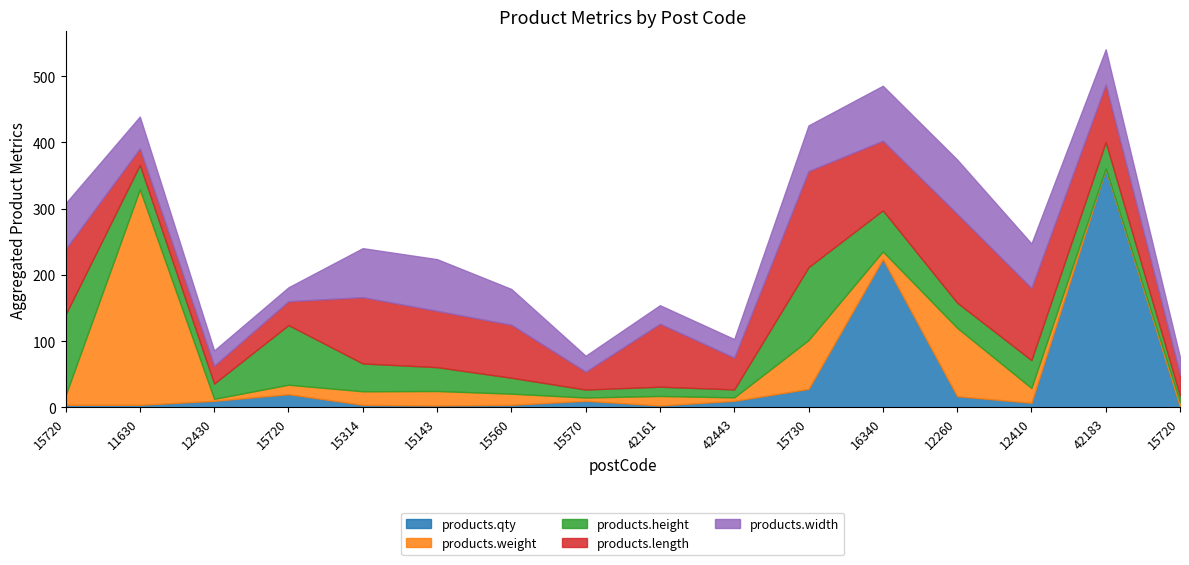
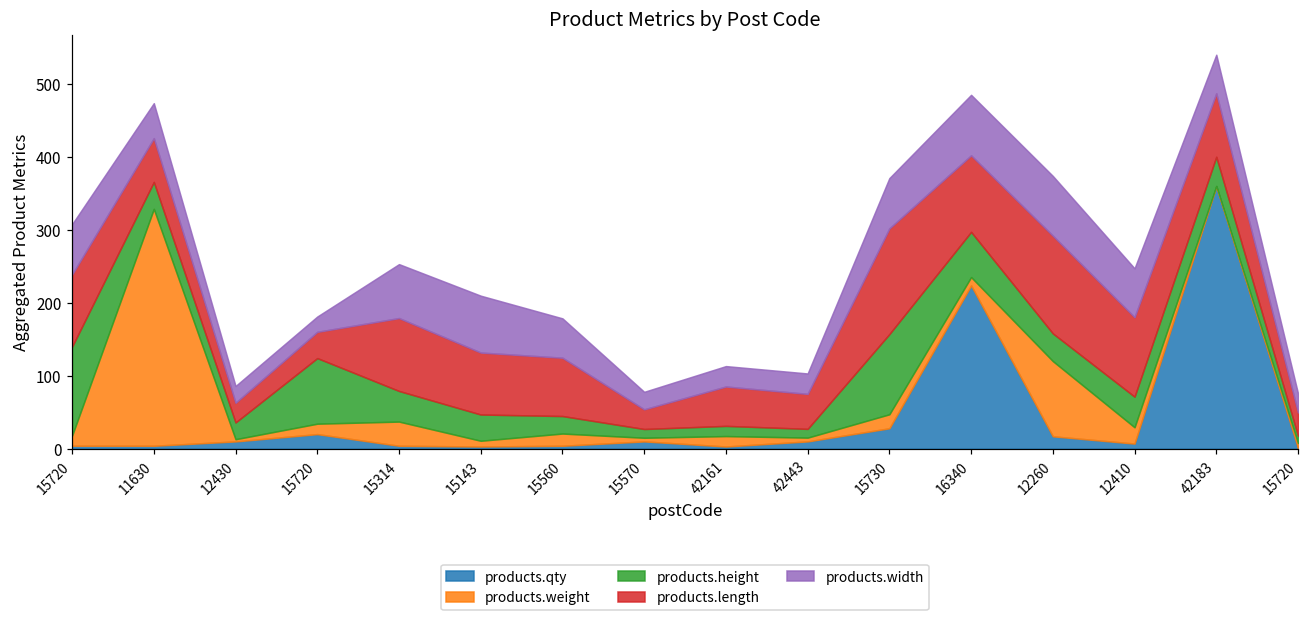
  {
    "products.qty": {
      "11630": 0,
      "15314": 0,
      "15560": 0,
      "15570": 10,
      "42443": 10,
      "15730": 30,
      "16340": 220,
      "12260": 20,
      "12410": 10
    },
    "products.weight": {
      "11630": 330,
-     "15314": 20,
-     "15143": 20,
+     "15314": 30,
+     "15143": 10,
      "15560": 20,
      "15570": 10,
      "42161": 10,
      "42443": 10,
-     "15730": 70,
+     "15730": 20,
      "16340": 10,
      "12260": 100,
      "12410": 20
    },
    "products.height": {
      "11630": 40,
      "12430": 20,
      "15314": 40,
      "15143": 40,
      "15560": 20,
      "15570": 10,
      "42161": 10,
      "42443": 10,
      "15730": 110,
      "16340": 60,
      "12260": 40,
      "12410": 40,
      "42183": 40
    },
    "products.length": {
-     "11630": 30,
+     "11630": 60,
      "12430": 30,
      "15314": 100,
      "15143": 90,
      "15560": 80,
      "15570": 30,
-     "42161": 100,
+     "42161": 50,
      "42443": 50,
      "15730": 150,
      "16340": 110,
      "12260": 130,
      "12410": 110,
      "42183": 90
    },
    "products.width": {
      "11630": 50,
      "12430": 20,
      "15314": 70,
      "15143": 80,
      "15560": 50,
      "15570": 20,
      "42161": 30,
      "42443": 30,
      "15730": 70,
      "16340": 80,
      "12260": 80,
      "12410": 70,
      "42183": 50
    }
  }
